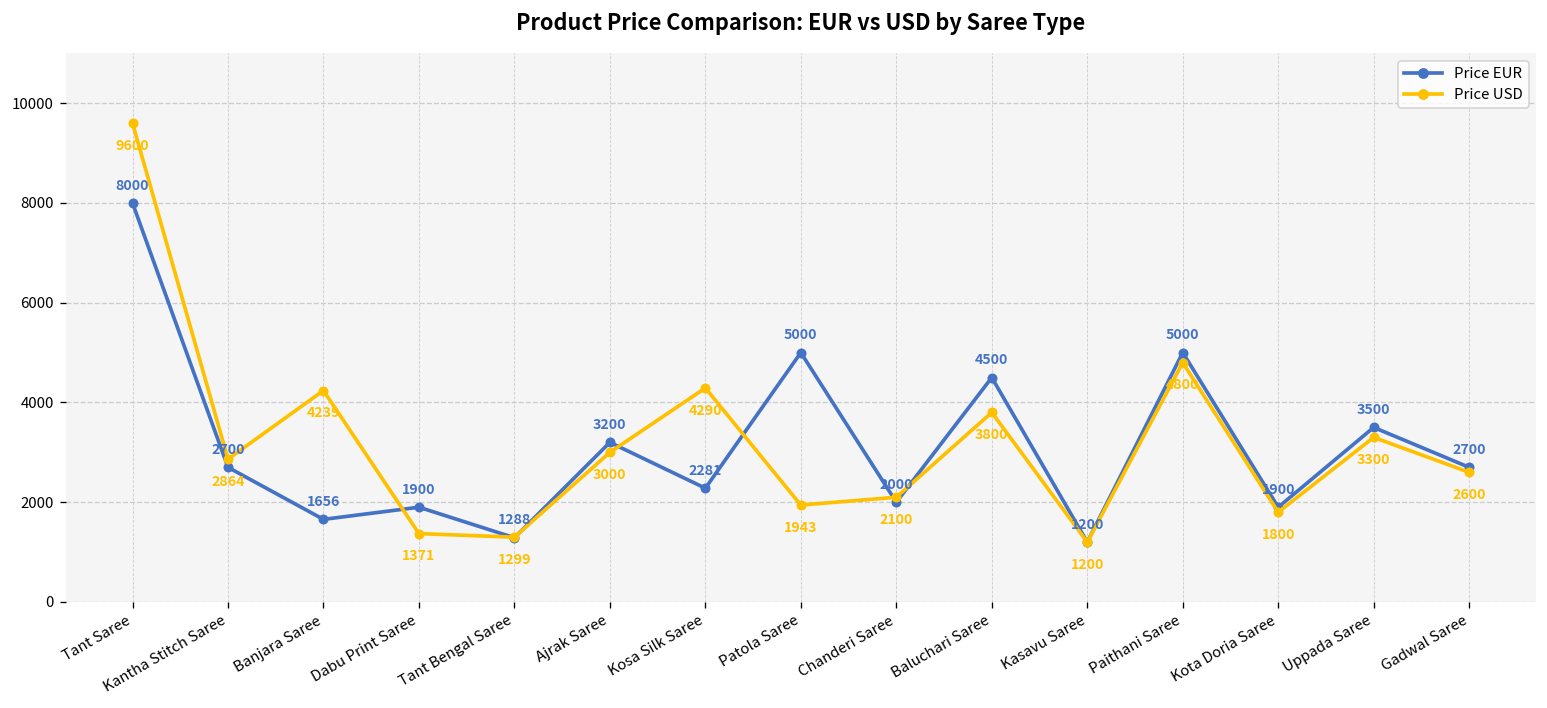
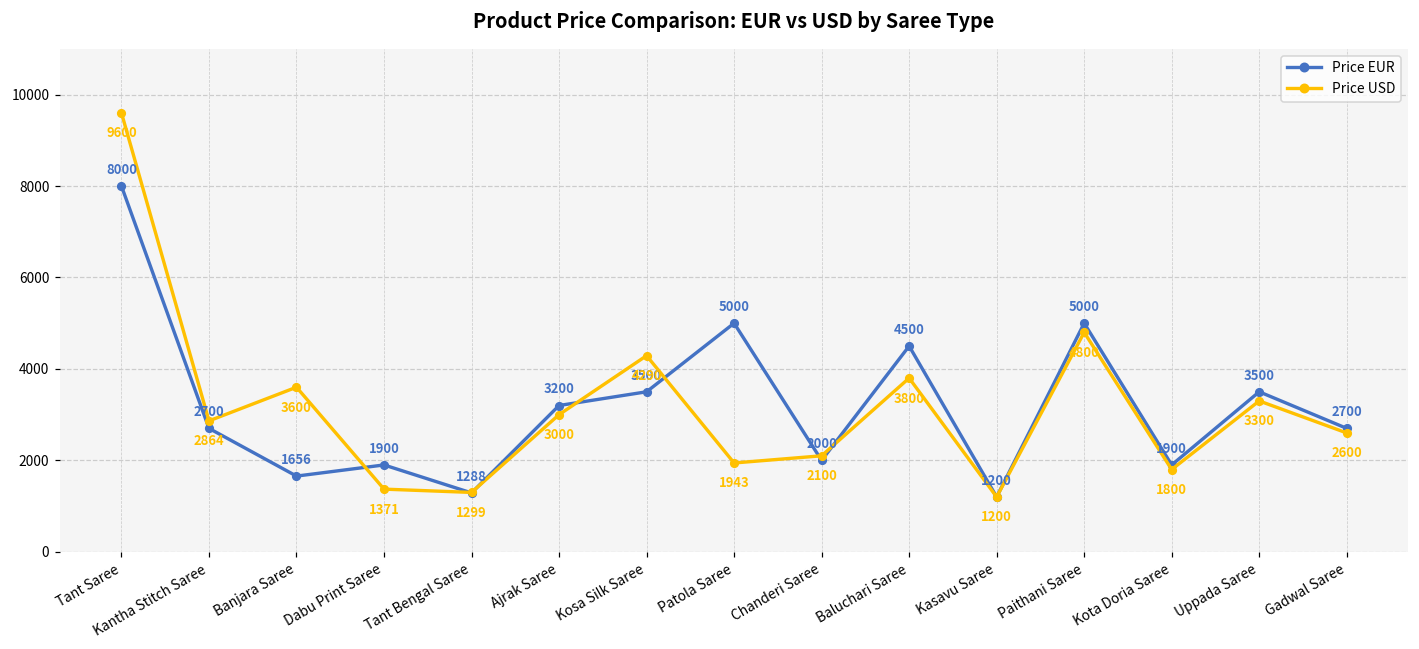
  {
    "Price EUR": {
      "Tant Saree": 8000,
      "Banjara Saree": 1656,
      "Dabu Print Saree": 1900,
      "Ajrak Saree": 3200,
-     "Kosa Silk Saree": 2281,
+     "Kosa Silk Saree": 3500,
      "Patola Saree": 5000,
      "Chanderi Saree": 2000,
      "Baluchari Saree": 4500,
      "Paithani Saree": 5000,
      "Kota Doria Saree": 1900,
      "Uppada Saree": 3500,
      "Gadwal Saree": 2700
    },
    "Price USD": {
      "Tant Saree": 9600,
      "Kantha Stitch Saree": 2864,
-     "Banjara Saree": 4239,
+     "Banjara Saree": 3600,
      "Dabu Print Saree": 1371,
      "Ajrak Saree": 3000,
      "Kosa Silk Saree": 4290,
      "Patola Saree": 1943,
      "Chanderi Saree": 2100,
      "Baluchari Saree": 3800,
      "Paithani Saree": 4800,
      "Kota Doria Saree": 1800,
      "Uppada Saree": 3300,
      "Gadwal Saree": 2600
    }
  }
